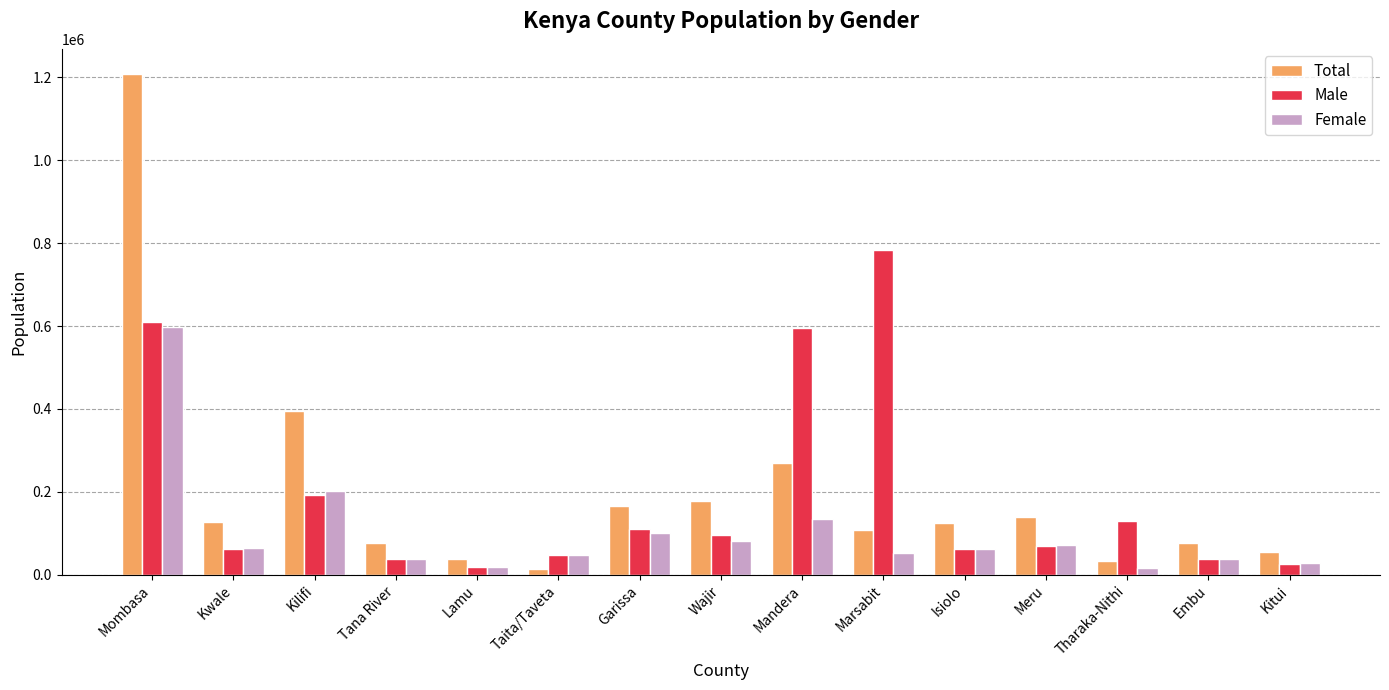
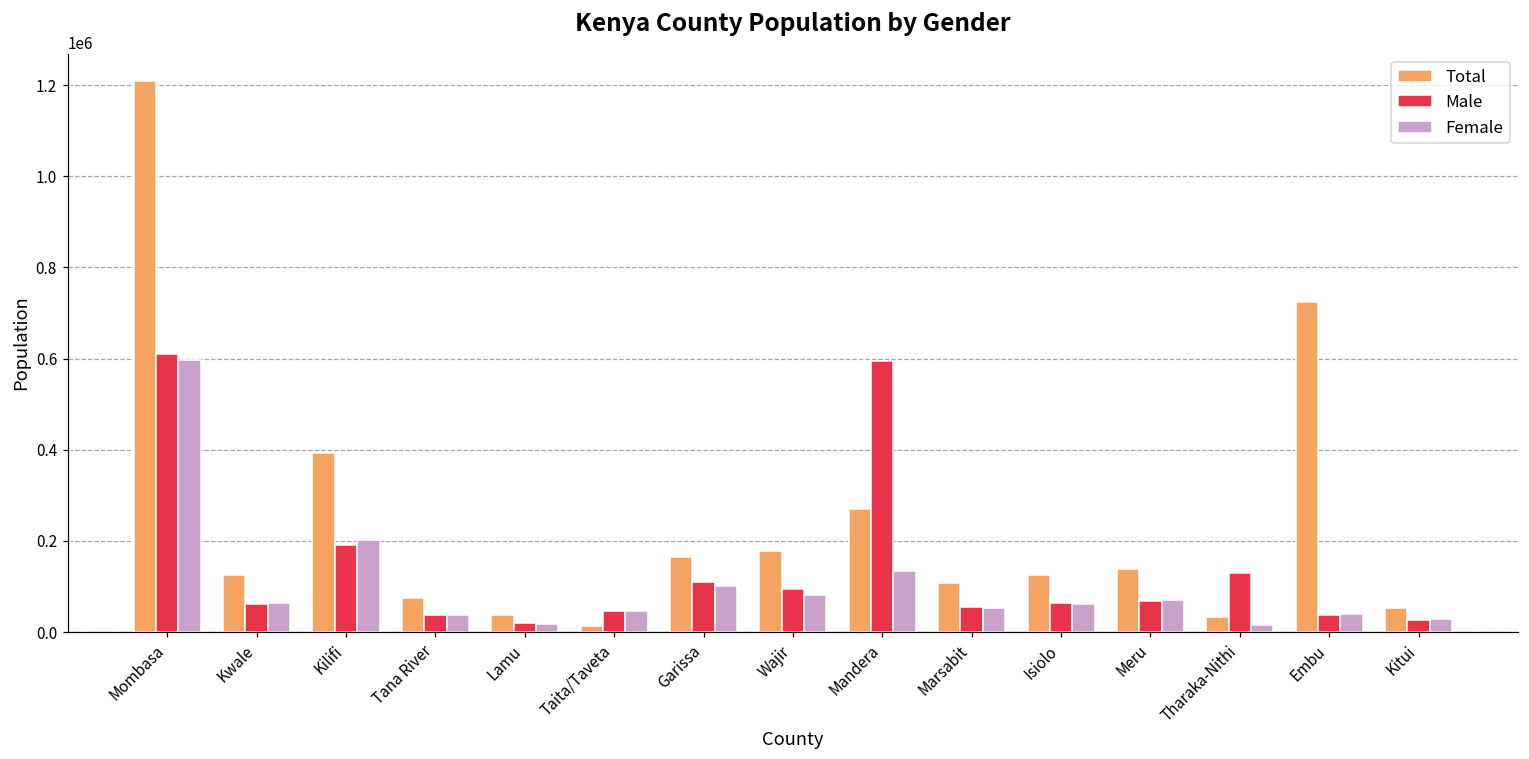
  {
    "Total": {
      "Mombasa": 1210000,
      "Kwale": 130000,
      "Kilifi": 390000,
      "Tana River": 80000,
      "Lamu": 40000,
      "Taita/Taveta": 10000,
      "Garissa": 170000,
      "Wajir": 180000,
      "Mandera": 270000,
      "Marsabit": 110000,
      "Isiolo": 130000,
      "Meru": 140000,
      "Tharaka-Nithi": 30000,
-     "Embu": 80000,
+     "Embu": 720000,
      "Kitui": 50000
    },
    "Male": {
      "Mombasa": 610000,
      "Kwale": 60000,
      "Kilifi": 190000,
      "Tana River": 40000,
      "Lamu": 20000,
      "Taita/Taveta": 50000,
      "Garissa": 110000,
      "Wajir": 90000,
      "Mandera": 600000,
-     "Marsabit": 780000,
+     "Marsabit": 50000,
      "Isiolo": 60000,
      "Meru": 70000,
      "Tharaka-Nithi": 130000,
      "Embu": 40000,
      "Kitui": 30000
    },
    "Female": {
      "Mombasa": 600000,
      "Kwale": 60000,
      "Kilifi": 200000,
      "Tana River": 40000,
      "Lamu": 20000,
      "Taita/Taveta": 50000,
      "Garissa": 100000,
      "Wajir": 80000,
      "Mandera": 130000,
      "Marsabit": 50000,
      "Isiolo": 60000,
      "Meru": 70000,
      "Tharaka-Nithi": 20000,
      "Embu": 40000,
      "Kitui": 30000
    }
  }
